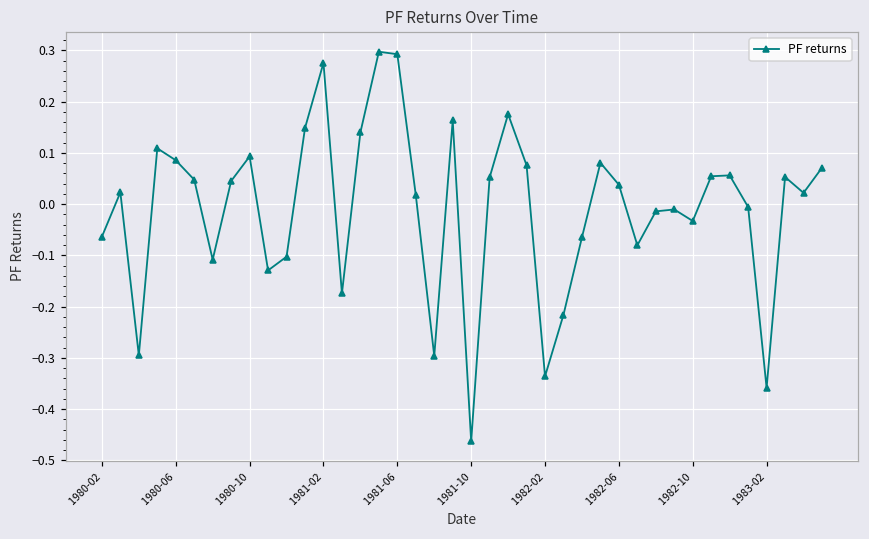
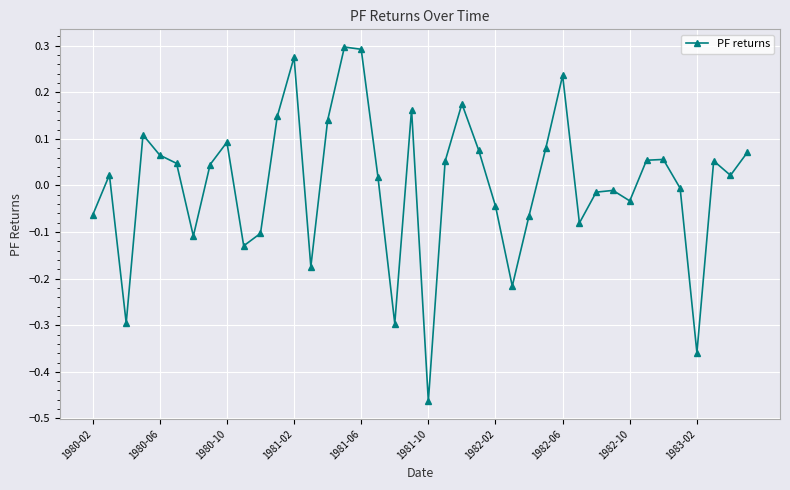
  {
    "1980-02": -0.06,
-   "1980-06": 0.09,
+   "1980-06": 0.07,
    "1980-10": 0.09,
    "1981-02": 0.28,
    "1981-06": 0.29,
    "1981-10": -0.46,
-   "1982-02": -0.34,
-   "1982-06": 0.04,
+   "1982-02": -0.04,
+   "1982-06": 0.24,
    "1982-10": -0.03,
    "1983-02": -0.36
  }
